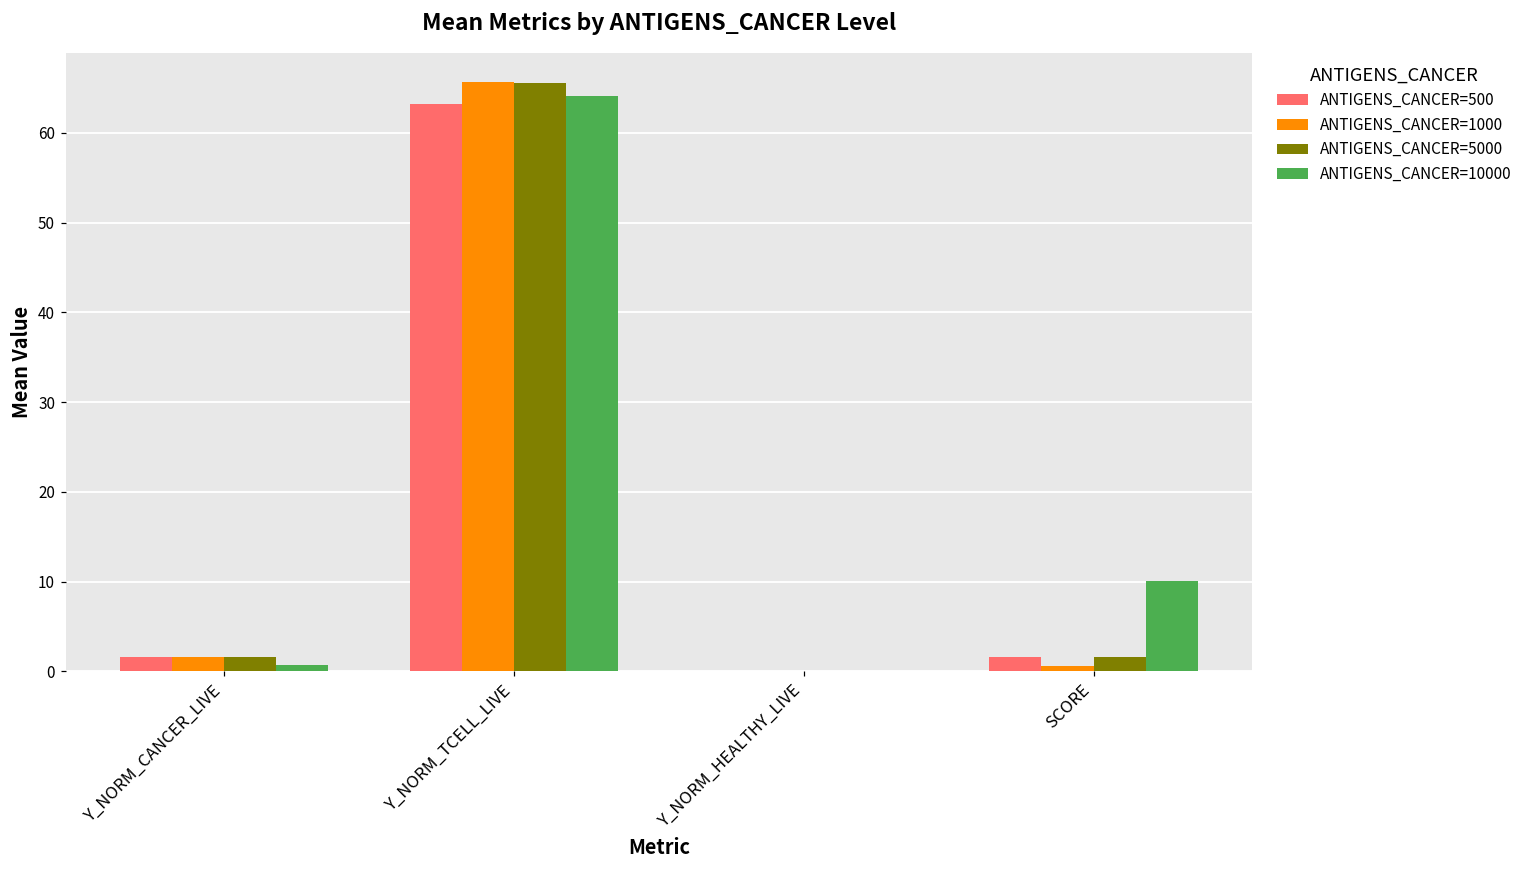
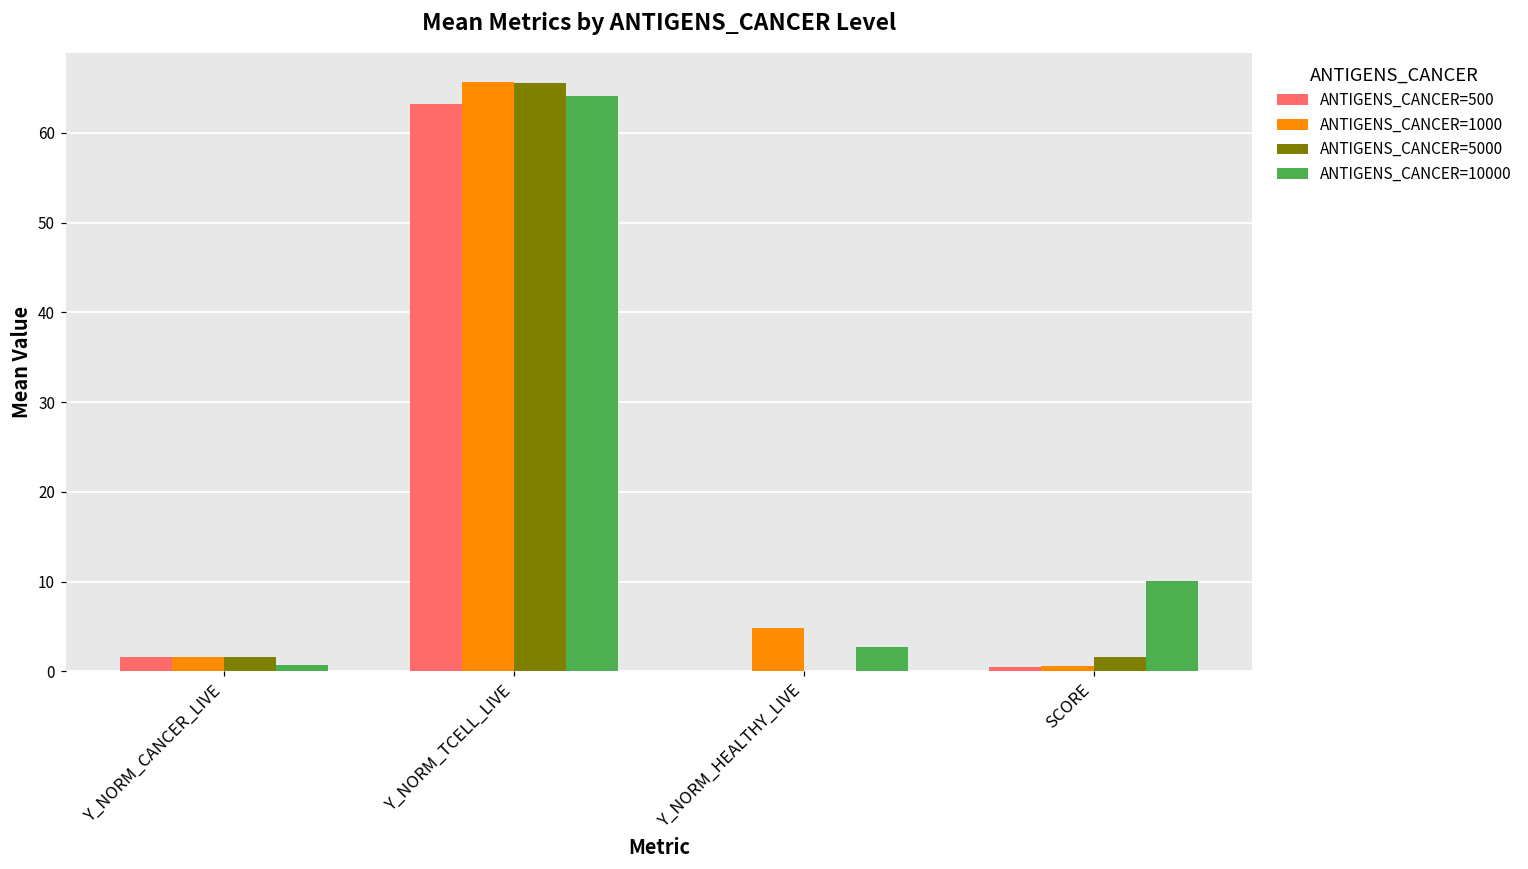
  {
    "ANTIGENS_CANCER=500": {
      "Y_NORM_CANCER_LIVE": 2,
      "Y_NORM_TCELL_LIVE": 63,
      "Y_NORM_HEALTHY_LIVE": 0,
-     "SCORE": 2
+     "SCORE": 1
    },
    "ANTIGENS_CANCER=1000": {
      "Y_NORM_CANCER_LIVE": 2,
      "Y_NORM_TCELL_LIVE": 66,
-     "Y_NORM_HEALTHY_LIVE": 0,
+     "Y_NORM_HEALTHY_LIVE": 5,
      "SCORE": 1
    },
    "ANTIGENS_CANCER=5000": {
      "Y_NORM_CANCER_LIVE": 2,
      "Y_NORM_TCELL_LIVE": 66,
      "Y_NORM_HEALTHY_LIVE": 0,
      "SCORE": 2
    },
    "ANTIGENS_CANCER=10000": {
      "Y_NORM_CANCER_LIVE": 1,
      "Y_NORM_TCELL_LIVE": 64,
-     "Y_NORM_HEALTHY_LIVE": 0,
+     "Y_NORM_HEALTHY_LIVE": 3,
      "SCORE": 10
    }
  }
